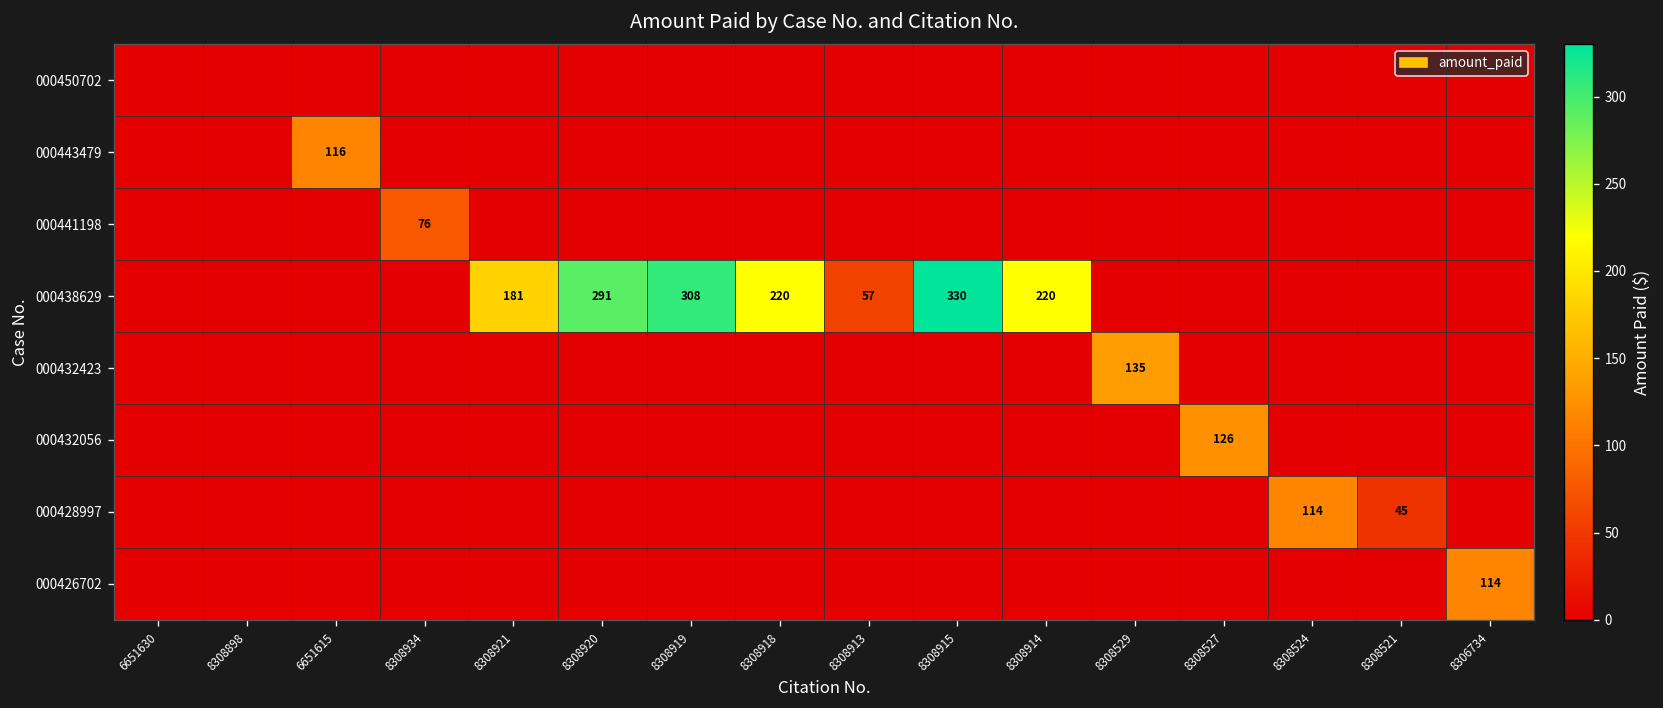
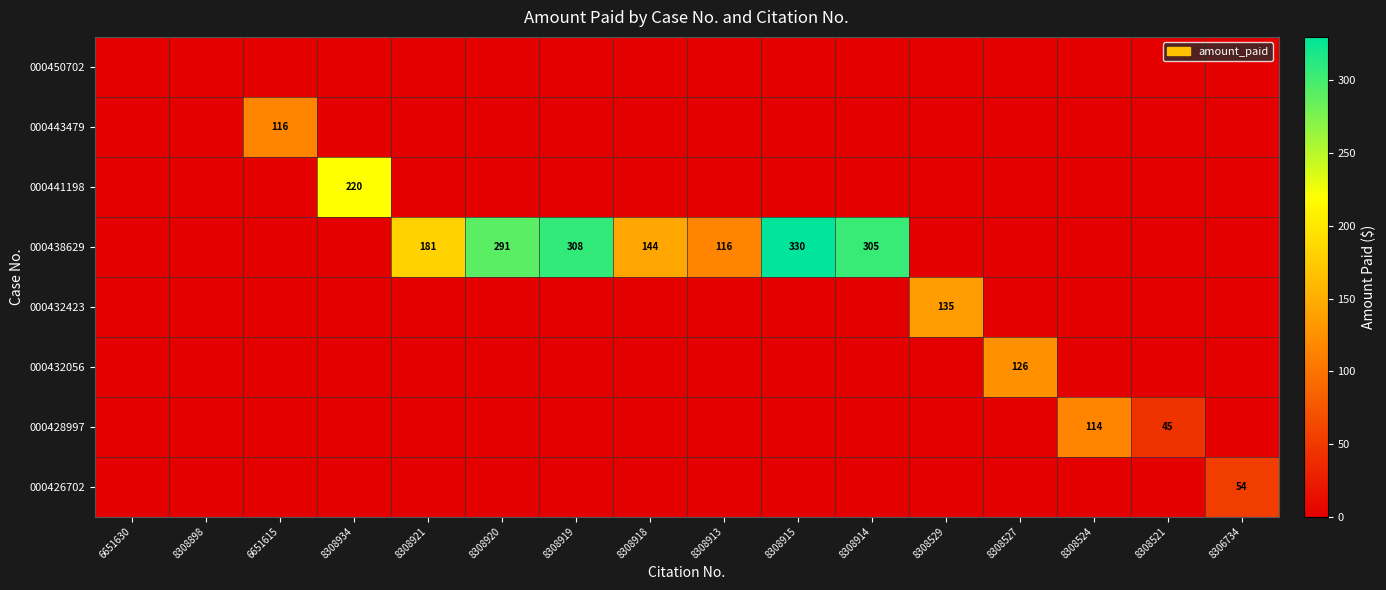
  {
    "000443479": {
      "6651615": 116
    },
    "000441198": {
-     "8308934": 76
+     "8308934": 220
    },
    "000438629": {
      "8308921": 181,
      "8308920": 291,
      "8308919": 308,
-     "8308918": 220,
-     "8308913": 57,
+     "8308918": 144,
+     "8308913": 116,
      "8308915": 330,
-     "8308914": 220
+     "8308914": 305
    },
    "000432423": {
      "8308529": 135
    },
    "000432056": {
      "8308527": 126
    },
    "000428997": {
      "8308524": 114,
      "8308521": 45
    },
    "000426702": {
-     "8306734": 114
+     "8306734": 54
    }
  }
